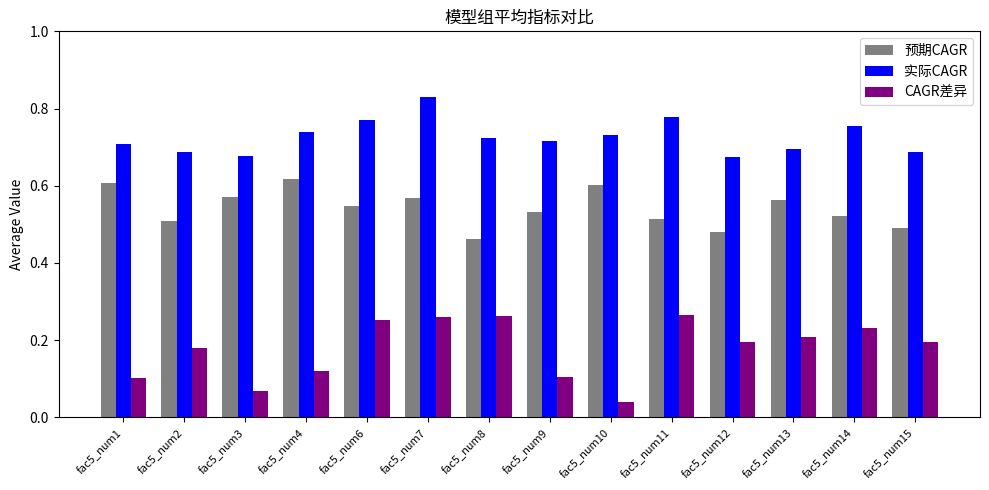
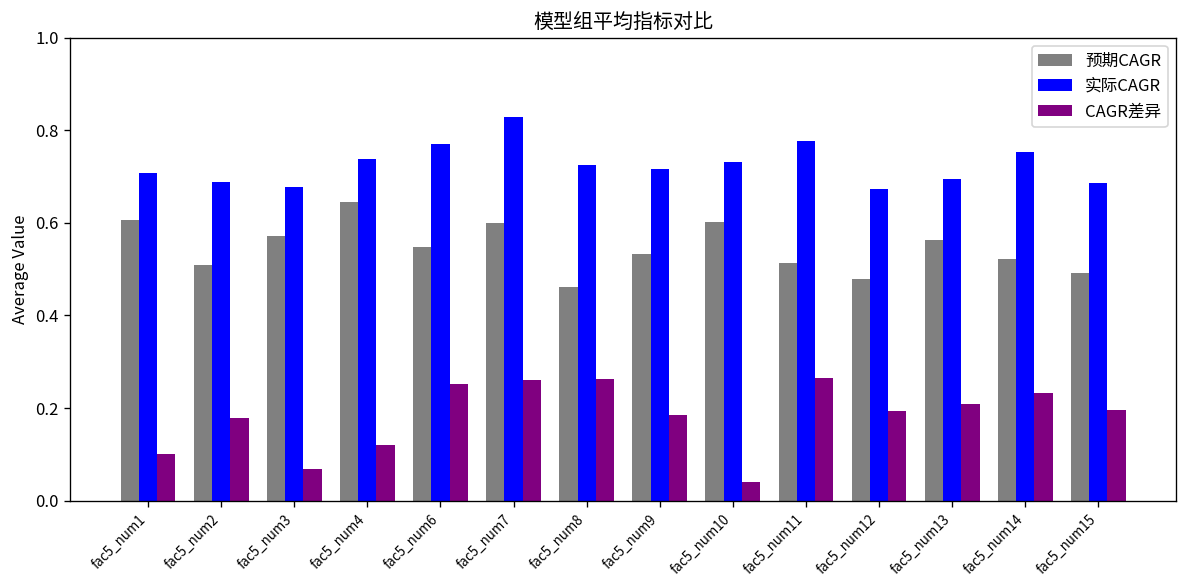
  {
    "预期CAGR": {
      "fac5_num1": 0.61,
      "fac5_num2": 0.51,
      "fac5_num3": 0.57,
-     "fac5_num4": 0.62,
+     "fac5_num4": 0.65,
      "fac5_num6": 0.55,
-     "fac5_num7": 0.57,
+     "fac5_num7": 0.60,
      "fac5_num8": 0.46,
      "fac5_num9": 0.53,
      "fac5_num10": 0.60,
      "fac5_num11": 0.51,
      "fac5_num12": 0.48,
      "fac5_num13": 0.56,
      "fac5_num14": 0.52,
      "fac5_num15": 0.49
    },
    "实际CAGR": {
      "fac5_num1": 0.71,
      "fac5_num2": 0.69,
      "fac5_num3": 0.68,
      "fac5_num4": 0.74,
      "fac5_num6": 0.77,
      "fac5_num7": 0.83,
      "fac5_num8": 0.72,
      "fac5_num9": 0.72,
      "fac5_num10": 0.73,
      "fac5_num11": 0.78,
      "fac5_num12": 0.67,
      "fac5_num13": 0.70,
      "fac5_num14": 0.75,
      "fac5_num15": 0.69
    },
    "CAGR差异": {
      "fac5_num1": 0.10,
      "fac5_num2": 0.18,
      "fac5_num3": 0.07,
      "fac5_num4": 0.12,
      "fac5_num6": 0.25,
      "fac5_num7": 0.26,
      "fac5_num8": 0.26,
-     "fac5_num9": 0.11,
+     "fac5_num9": 0.18,
      "fac5_num10": 0.04,
      "fac5_num11": 0.26,
      "fac5_num12": 0.19,
      "fac5_num13": 0.21,
      "fac5_num14": 0.23,
      "fac5_num15": 0.19
    }
  }
